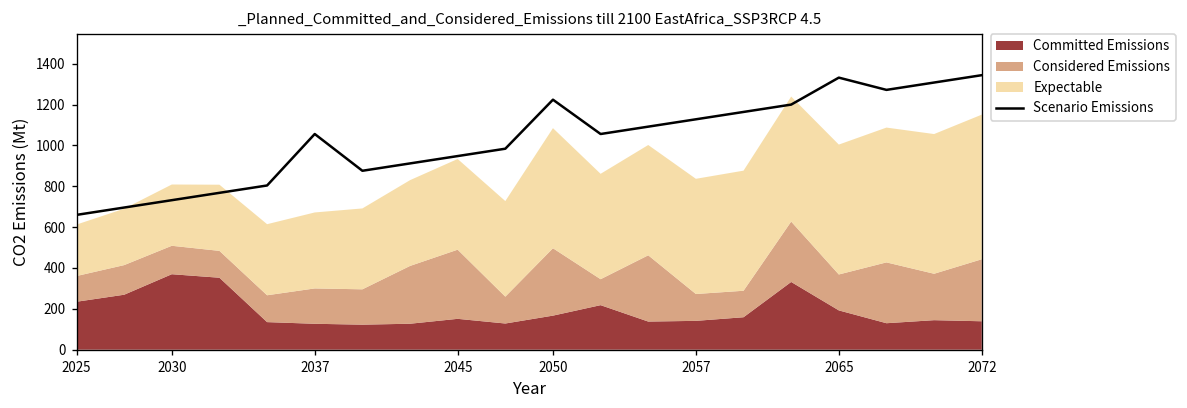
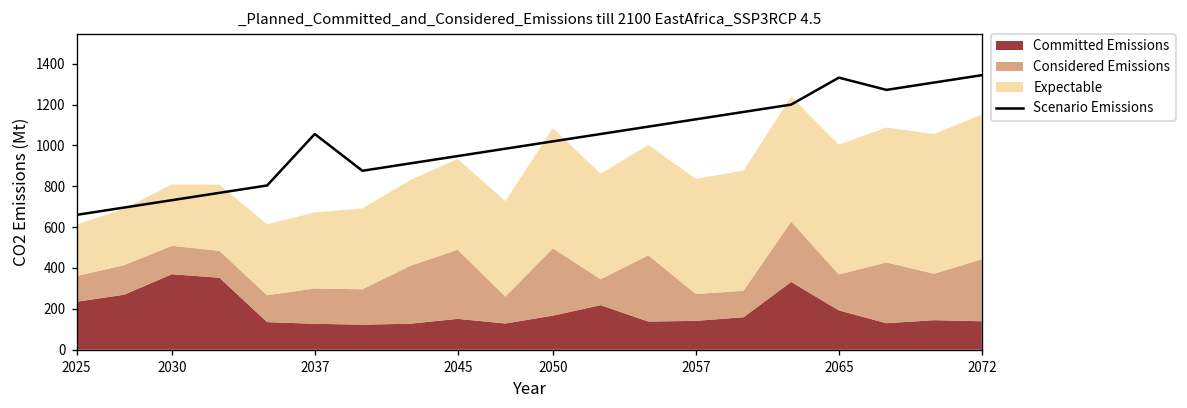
  {
    "Scenario Emissions": {
      "2025": 660,
      "2030": 730,
      "2037": 1060,
-     "2050": 1220,
+     "2050": 1020,
      "2057": 1130,
      "2065": 1330,
      "2072": 1340
    },
    "Committed Emissions": {
      "2025": 230,
      "2030": 370,
      "2037": 130,
      "2045": 150,
      "2050": 170,
      "2057": 140,
      "2065": 190,
      "2072": 140
    },
    "Considered Emissions": {
      "2025": 130,
      "2030": 140,
      "2037": 170,
      "2045": 340,
      "2050": 330,
      "2057": 130,
      "2065": 180,
      "2072": 300
    },
    "Expectable": {
      "2025": 250,
      "2030": 300,
      "2037": 370,
      "2050": 590,
      "2057": 560,
      "2065": 640,
      "2072": 710
    }
  }
